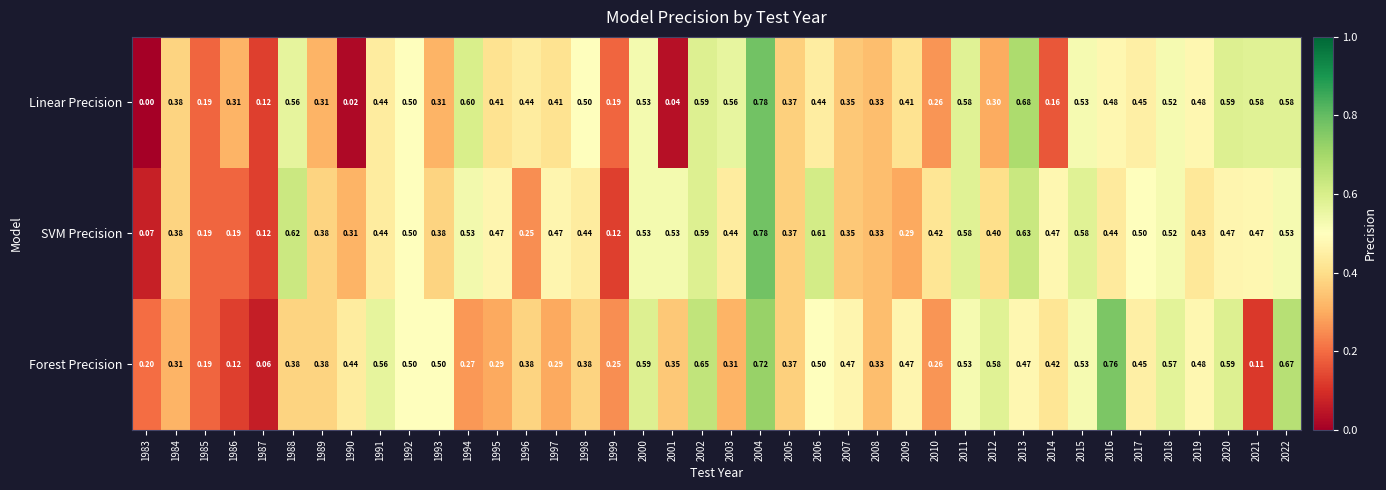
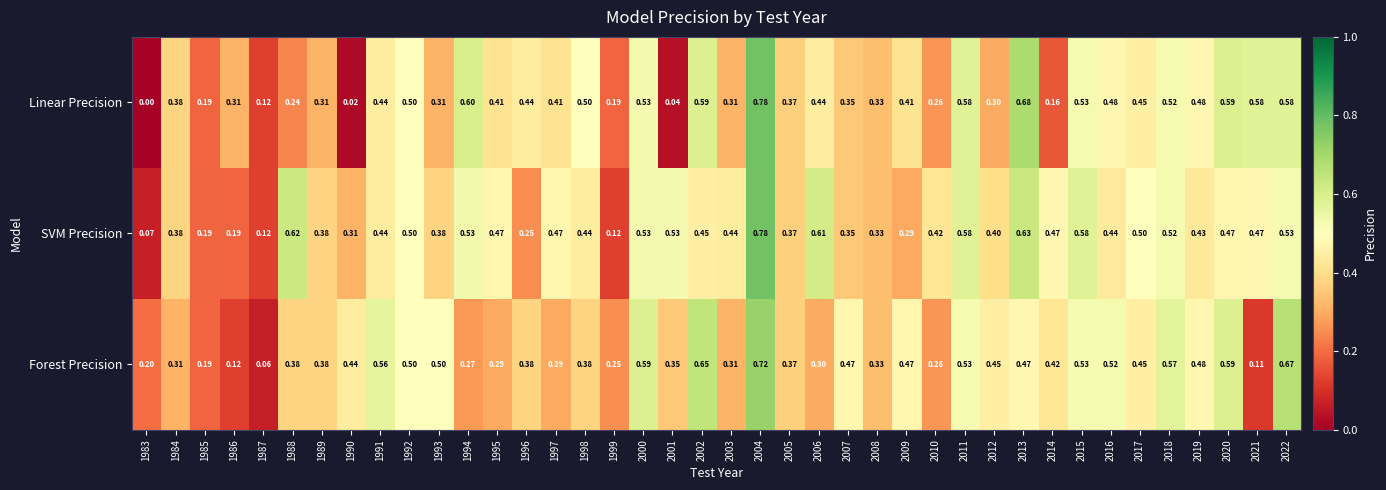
  {
    "Linear Precision": {
      "1983": 0.00,
      "1984": 0.38,
      "1985": 0.19,
      "1986": 0.31,
      "1987": 0.12,
-     "1988": 0.56,
+     "1988": 0.24,
      "1989": 0.31,
      "1990": 0.02,
      "1991": 0.44,
      "1992": 0.50,
      "1993": 0.31,
      "1994": 0.60,
      "1995": 0.41,
      "1996": 0.44,
      "1997": 0.41,
      "1998": 0.50,
      "1999": 0.19,
      "2000": 0.53,
      "2001": 0.04,
      "2002": 0.59,
-     "2003": 0.56,
+     "2003": 0.31,
      "2004": 0.78,
      "2005": 0.37,
      "2006": 0.44,
      "2007": 0.35,
      "2008": 0.33,
      "2009": 0.41,
      "2010": 0.26,
      "2011": 0.58,
      "2012": 0.30,
      "2013": 0.68,
      "2014": 0.16,
      "2015": 0.53,
      "2016": 0.48,
      "2017": 0.45,
      "2018": 0.52,
      "2019": 0.48,
      "2020": 0.59,
      "2021": 0.58,
      "2022": 0.58
    },
    "SVM Precision": {
      "1983": 0.07,
      "1984": 0.38,
      "1985": 0.19,
      "1986": 0.19,
      "1987": 0.12,
      "1988": 0.62,
      "1989": 0.38,
      "1990": 0.31,
      "1991": 0.44,
      "1992": 0.50,
      "1993": 0.38,
      "1994": 0.53,
      "1995": 0.47,
      "1996": 0.25,
      "1997": 0.47,
      "1998": 0.44,
      "1999": 0.12,
      "2000": 0.53,
      "2001": 0.53,
-     "2002": 0.59,
+     "2002": 0.45,
      "2003": 0.44,
      "2004": 0.78,
      "2005": 0.37,
      "2006": 0.61,
      "2007": 0.35,
      "2008": 0.33,
      "2009": 0.29,
      "2010": 0.42,
      "2011": 0.58,
      "2012": 0.40,
      "2013": 0.63,
      "2014": 0.47,
      "2015": 0.58,
      "2016": 0.44,
      "2017": 0.50,
      "2018": 0.52,
      "2019": 0.43,
      "2020": 0.47,
      "2021": 0.47,
      "2022": 0.53
    },
    "Forest Precision": {
      "1983": 0.20,
      "1984": 0.31,
      "1985": 0.19,
      "1986": 0.12,
      "1987": 0.06,
      "1988": 0.38,
      "1989": 0.38,
      "1990": 0.44,
      "1991": 0.56,
      "1992": 0.50,
      "1993": 0.50,
      "1994": 0.27,
      "1995": 0.29,
      "1996": 0.38,
      "1997": 0.29,
      "1998": 0.38,
      "1999": 0.25,
      "2000": 0.59,
      "2001": 0.35,
      "2002": 0.65,
      "2003": 0.31,
      "2004": 0.72,
      "2005": 0.37,
-     "2006": 0.50,
+     "2006": 0.30,
      "2007": 0.47,
      "2008": 0.33,
      "2009": 0.47,
      "2010": 0.26,
      "2011": 0.53,
-     "2012": 0.58,
+     "2012": 0.45,
      "2013": 0.47,
      "2014": 0.42,
      "2015": 0.53,
-     "2016": 0.76,
+     "2016": 0.52,
      "2017": 0.45,
      "2018": 0.57,
      "2019": 0.48,
      "2020": 0.59,
      "2021": 0.11,
      "2022": 0.67
    }
  }
